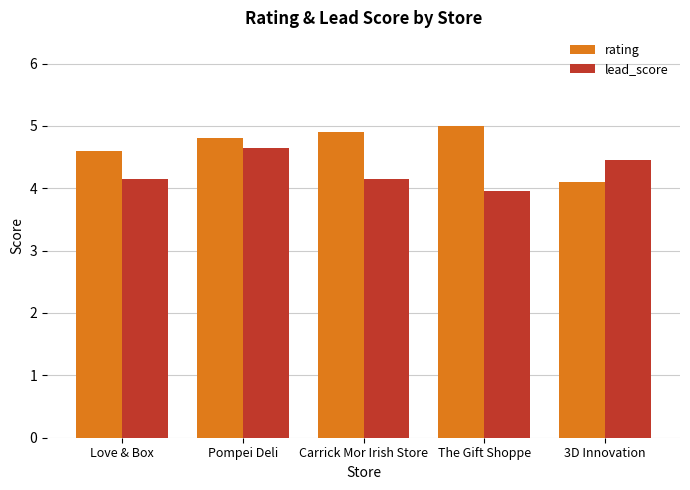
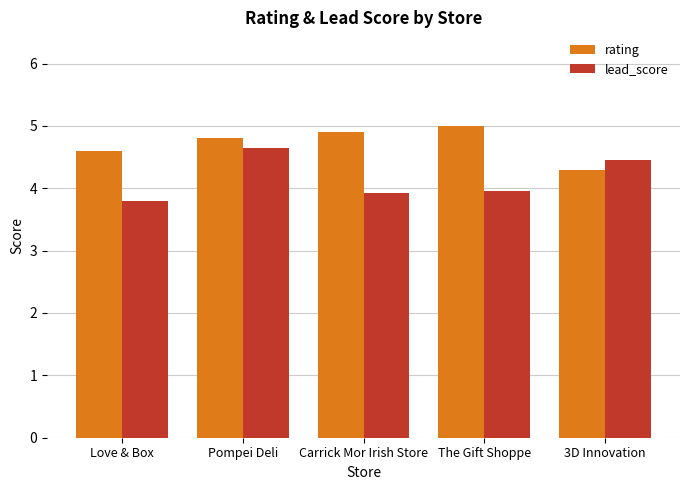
  {
    "rating": {
      "Love & Box": 4.6,
      "Pompei Deli": 4.8,
      "Carrick Mor Irish Store": 4.9,
      "The Gift Shoppe": 5.0,
-     "3D Innovation": 4.1
+     "3D Innovation": 4.3
    },
    "lead_score": {
-     "Love & Box": 4.2,
+     "Love & Box": 3.8,
      "Pompei Deli": 4.7,
-     "Carrick Mor Irish Store": 4.2,
+     "Carrick Mor Irish Store": 3.9,
      "The Gift Shoppe": 4.0,
      "3D Innovation": 4.5
    }
  }
